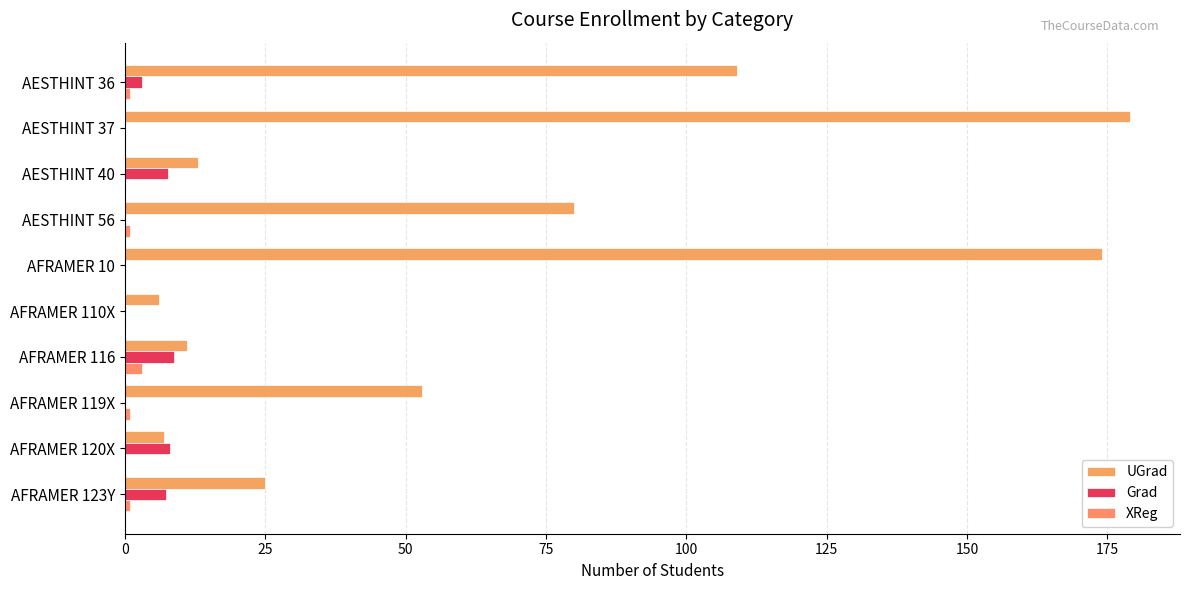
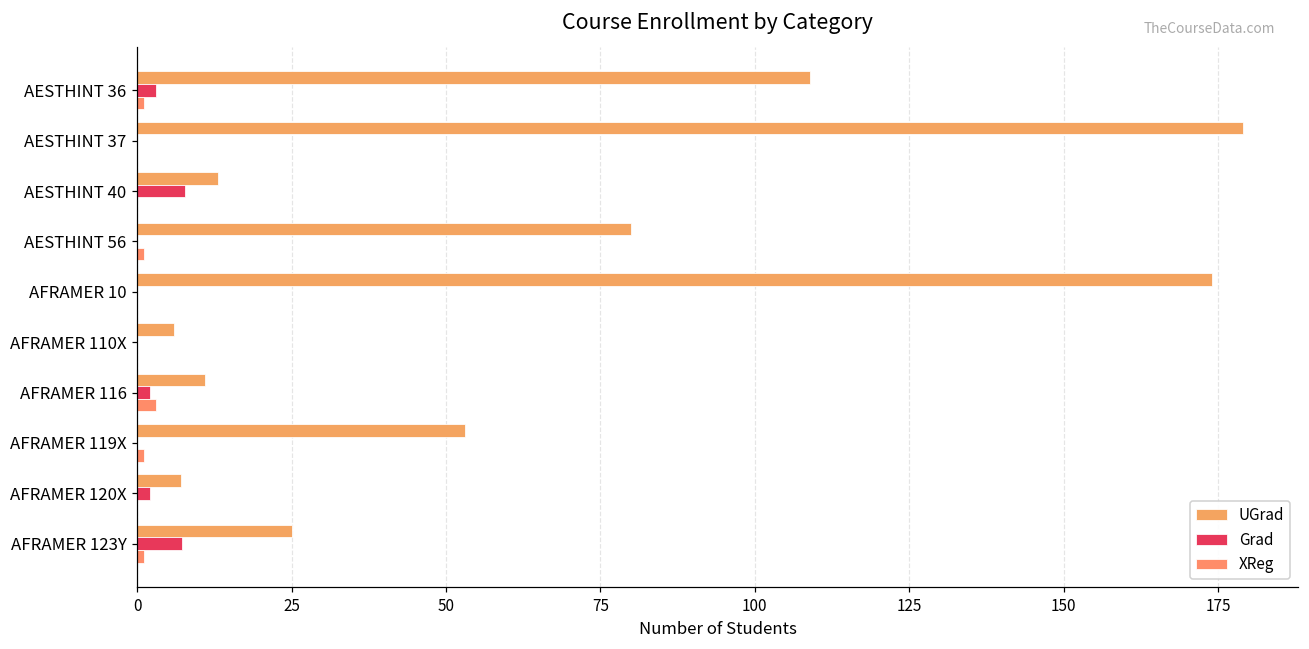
  {
    "Grad": {
      "AESTHINT 36": 3,
      "AESTHINT 37": 0,
      "AESTHINT 40": 8,
      "AESTHINT 56": 0,
      "AFRAMER 10": 0,
      "AFRAMER 110X": 0,
-     "AFRAMER 116": 9,
+     "AFRAMER 116": 2,
      "AFRAMER 119X": 0,
-     "AFRAMER 120X": 8,
+     "AFRAMER 120X": 2,
      "AFRAMER 123Y": 7
    }
  }
